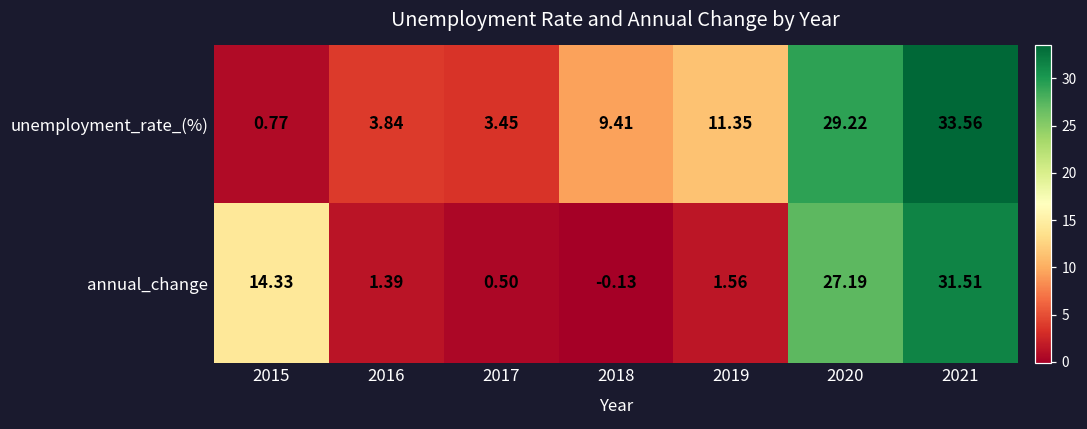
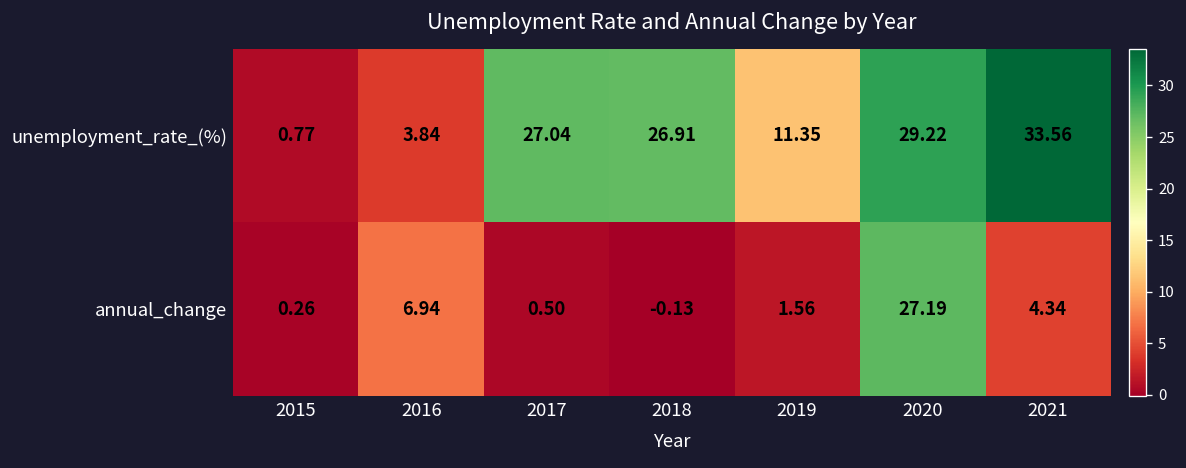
  {
    "unemployment_rate_(%)": {
      "2015": 0.77,
      "2016": 3.84,
-     "2017": 3.45,
-     "2018": 9.41,
+     "2017": 27.04,
+     "2018": 26.91,
      "2019": 11.35,
      "2020": 29.22,
      "2021": 33.56
    },
    "annual_change": {
-     "2015": 14.33,
-     "2016": 1.39,
+     "2015": 0.26,
+     "2016": 6.94,
      "2017": 0.50,
      "2018": -0.13,
      "2019": 1.56,
      "2020": 27.19,
-     "2021": 31.51
+     "2021": 4.34
    }
  }
